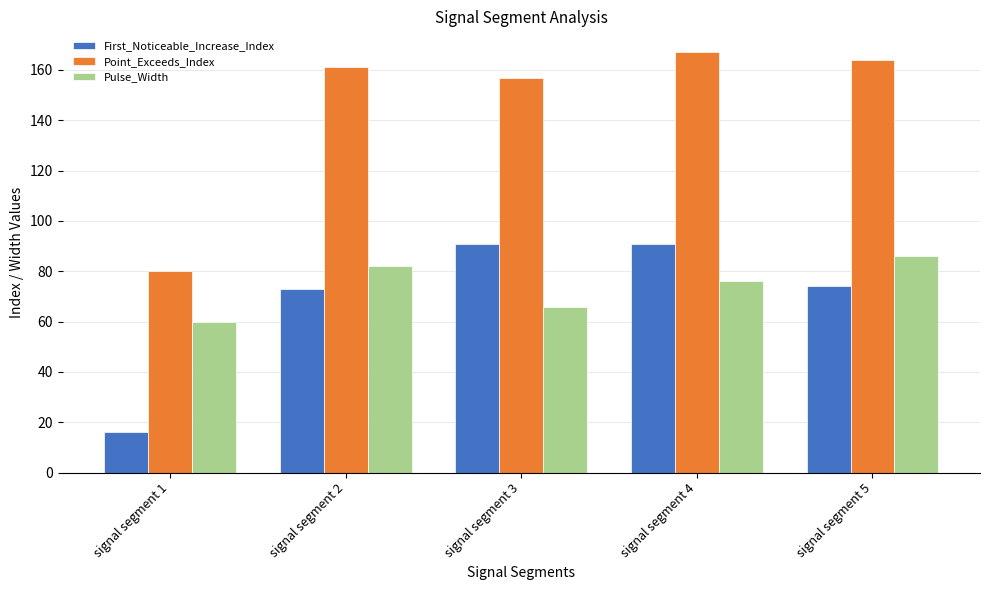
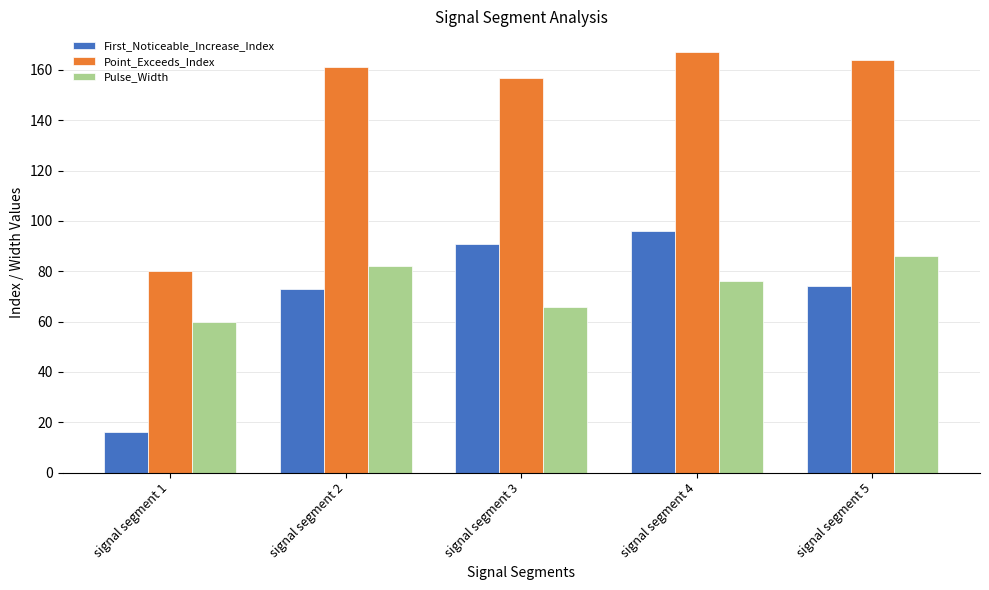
  {
    "First_Noticeable_Increase_Index": {
      "signal segment 1": 16,
      "signal segment 2": 73,
      "signal segment 3": 91,
-     "signal segment 4": 91,
+     "signal segment 4": 96,
      "signal segment 5": 74
    },
    "Point_Exceeds_Index": {
      "signal segment 1": 80,
      "signal segment 2": 161,
      "signal segment 3": 157,
      "signal segment 4": 167,
      "signal segment 5": 164
    },
    "Pulse_Width": {
      "signal segment 1": 60,
      "signal segment 2": 82,
      "signal segment 3": 66,
      "signal segment 4": 76,
      "signal segment 5": 86
    }
  }
